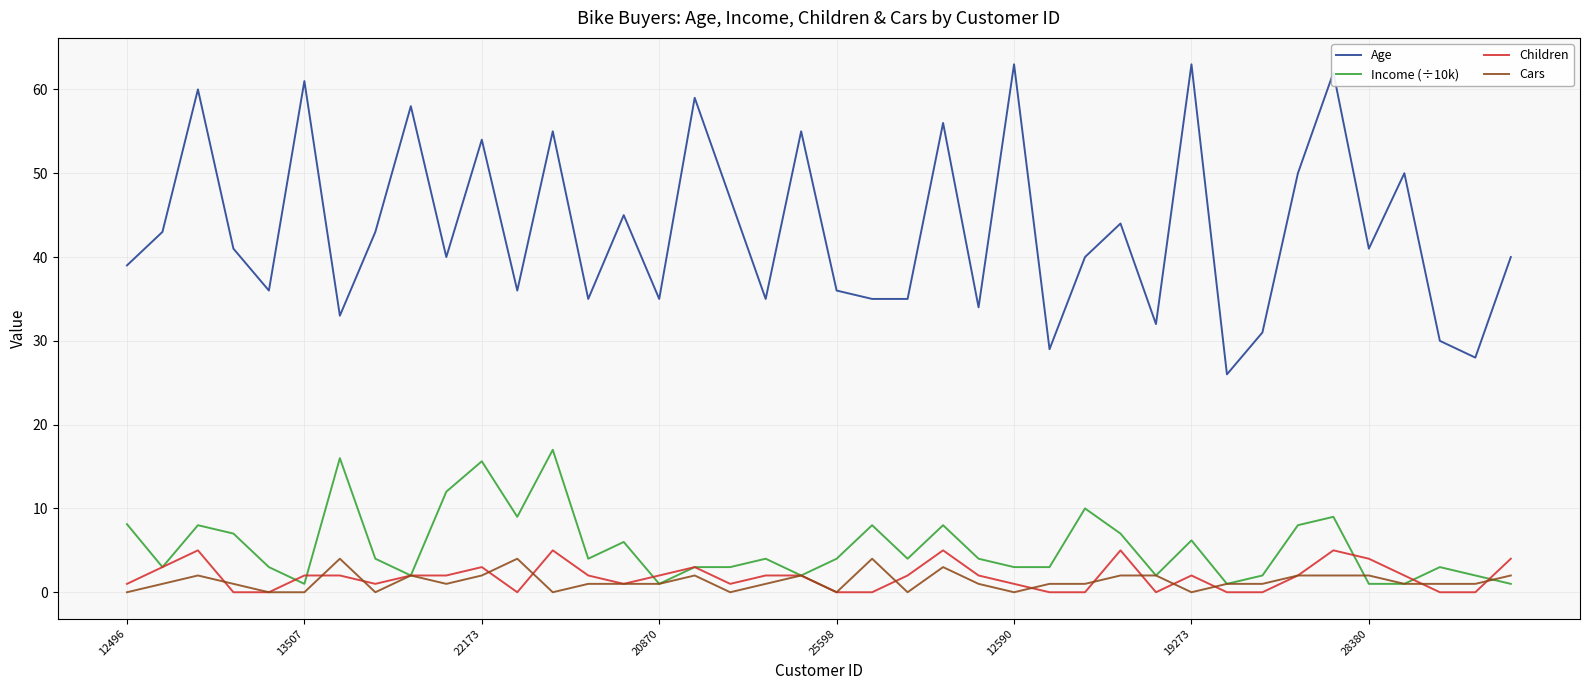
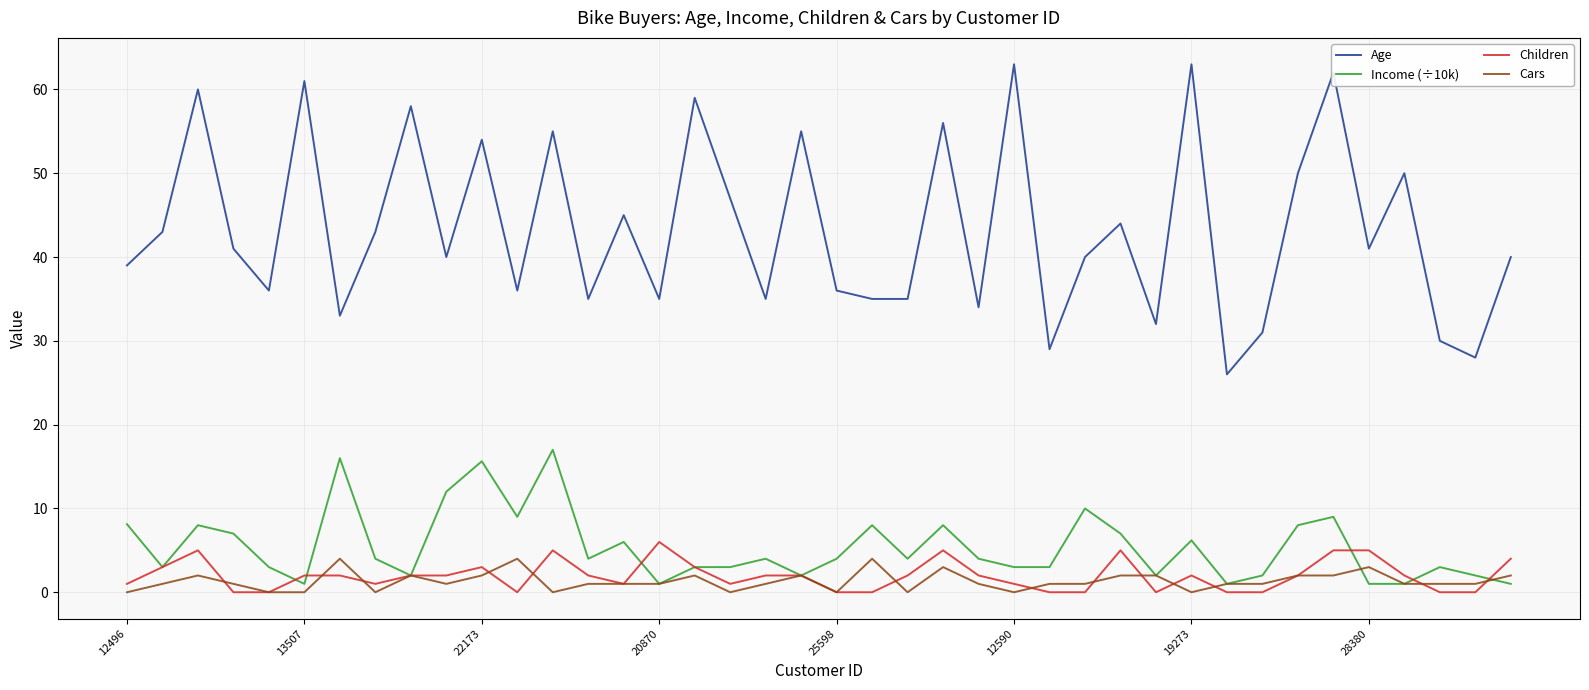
  {
    "Age": {
      "12496": 39,
      "13507": 61,
      "22173": 54,
      "20870": 35,
      "25598": 36,
      "12590": 63,
      "19273": 63,
      "28380": 41
    },
    "Income (÷10k)": {
      "12496": 8,
      "13507": 1,
      "22173": 16,
      "25598": 4,
      "12590": 3,
      "19273": 6,
      "28380": 1
    },
    "Children": {
      "12496": 1,
      "13507": 2,
      "22173": 3,
-     "20870": 2,
+     "20870": 6,
      "12590": 1,
      "19273": 2,
-     "28380": 4
+     "28380": 5
    },
    "Cars": {
      "12496": 0,
      "13507": 0,
      "22173": 2,
      "12590": 0,
      "19273": 0,
-     "28380": 2
+     "28380": 3
    }
  }
